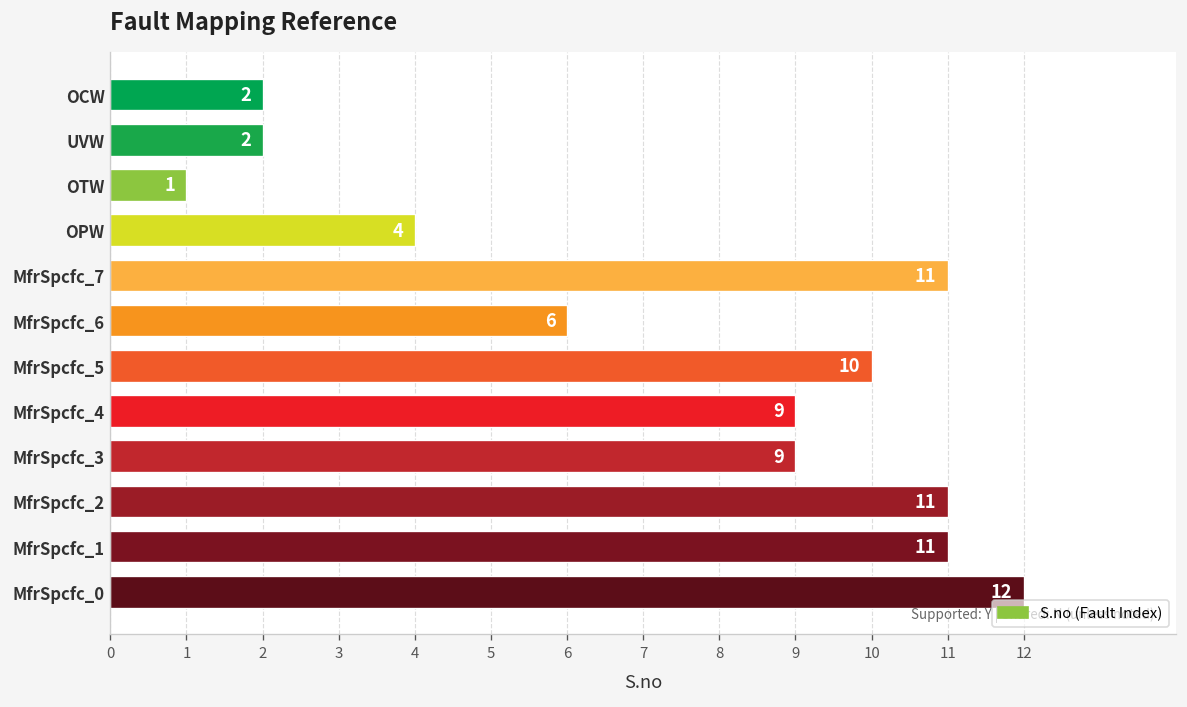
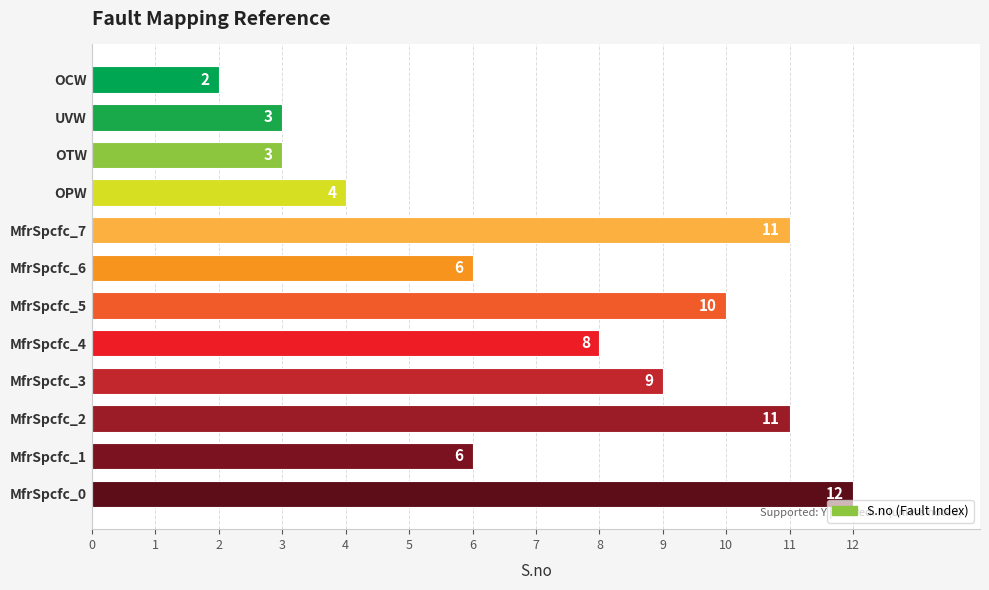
  {
    "OCW": 2,
-   "UVW": 2,
-   "OTW": 1,
+   "UVW": 3,
+   "OTW": 3,
    "OPW": 4,
    "MfrSpcfc_7": 11,
    "MfrSpcfc_6": 6,
    "MfrSpcfc_5": 10,
-   "MfrSpcfc_4": 9,
+   "MfrSpcfc_4": 8,
    "MfrSpcfc_3": 9,
    "MfrSpcfc_2": 11,
-   "MfrSpcfc_1": 11
+   "MfrSpcfc_1": 6
  }
